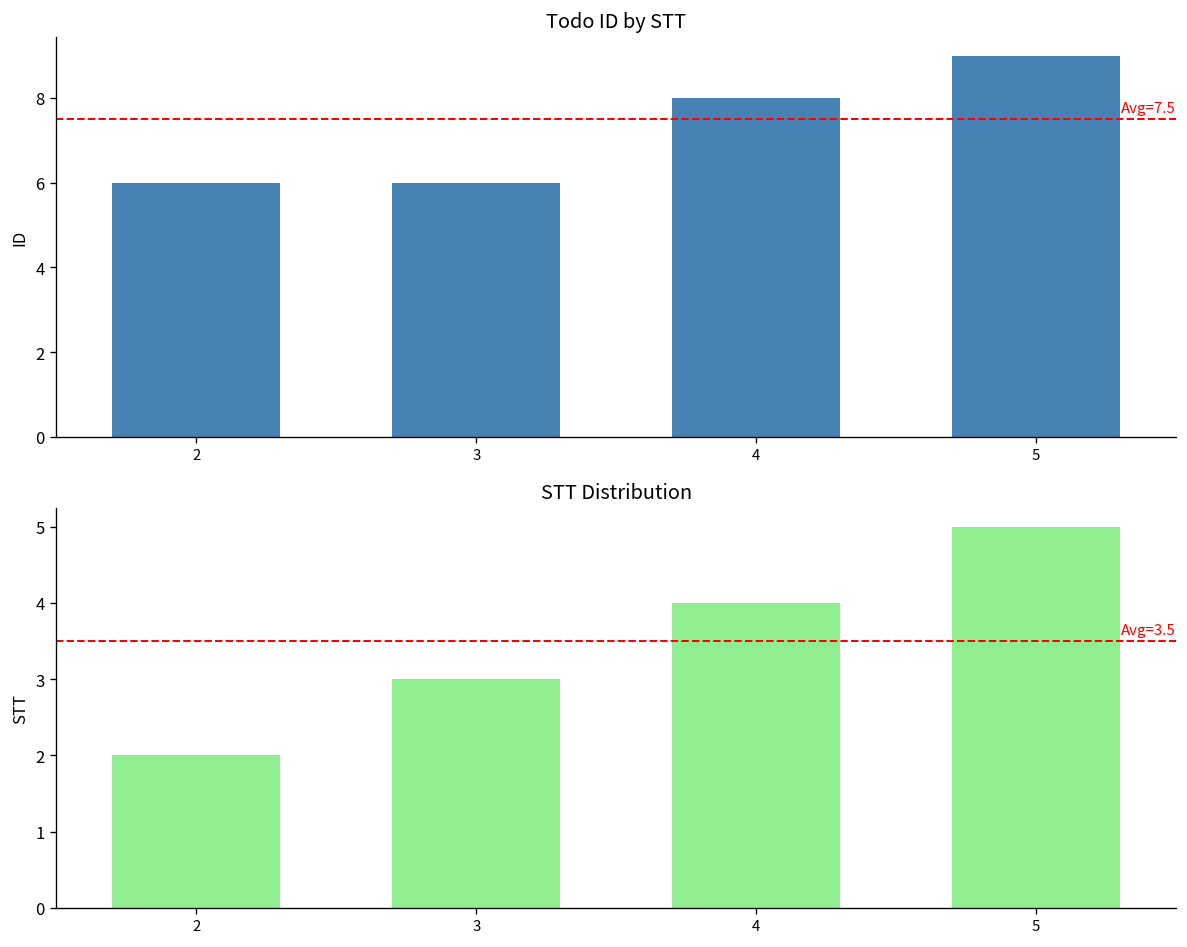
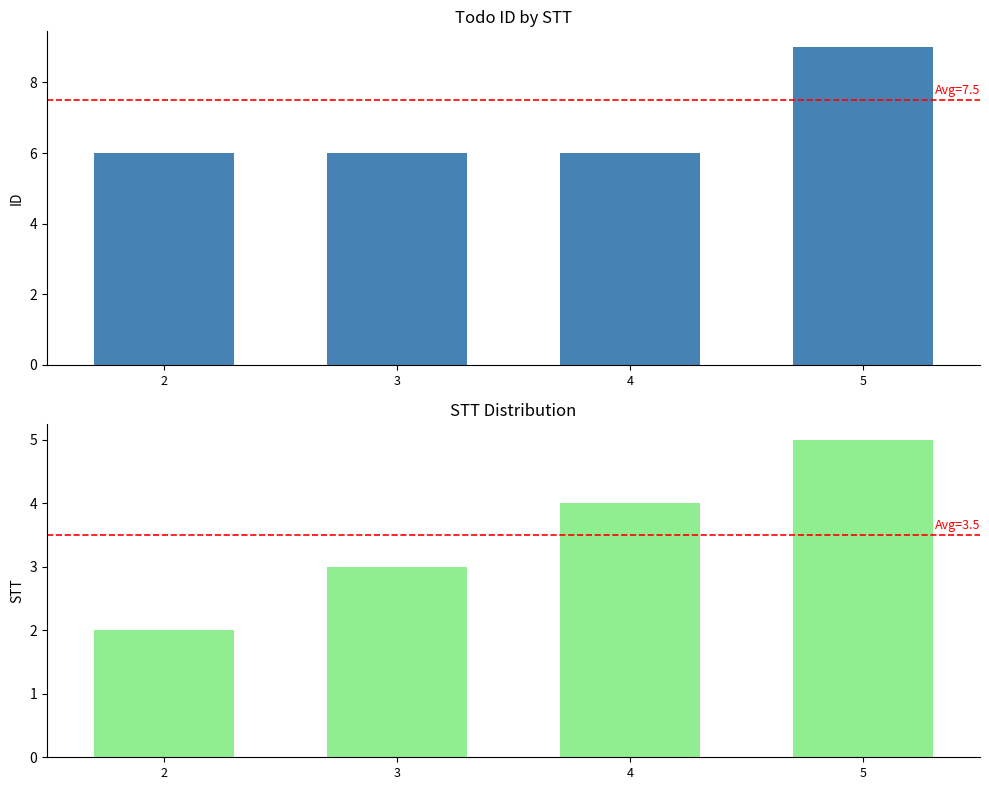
  {
    "Todo ID by STT": {
      "2": 6,
      "3": 6,
-     "4": 8,
+     "4": 6,
      "5": 9
    },
    "STT Distribution": {
      "2": 2.0,
      "3": 3.0,
      "4": 4.0,
      "5": 5.0
    }
  }
